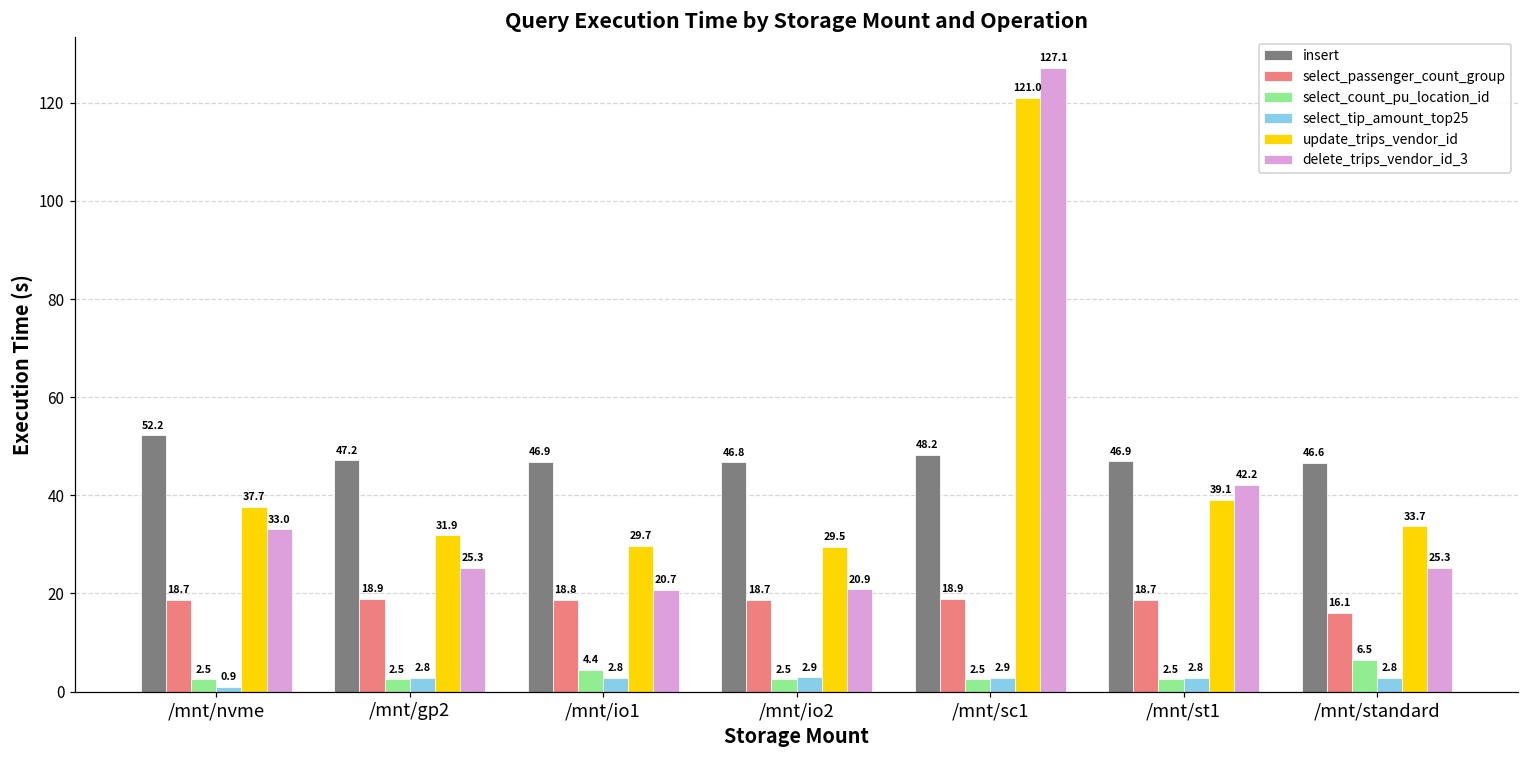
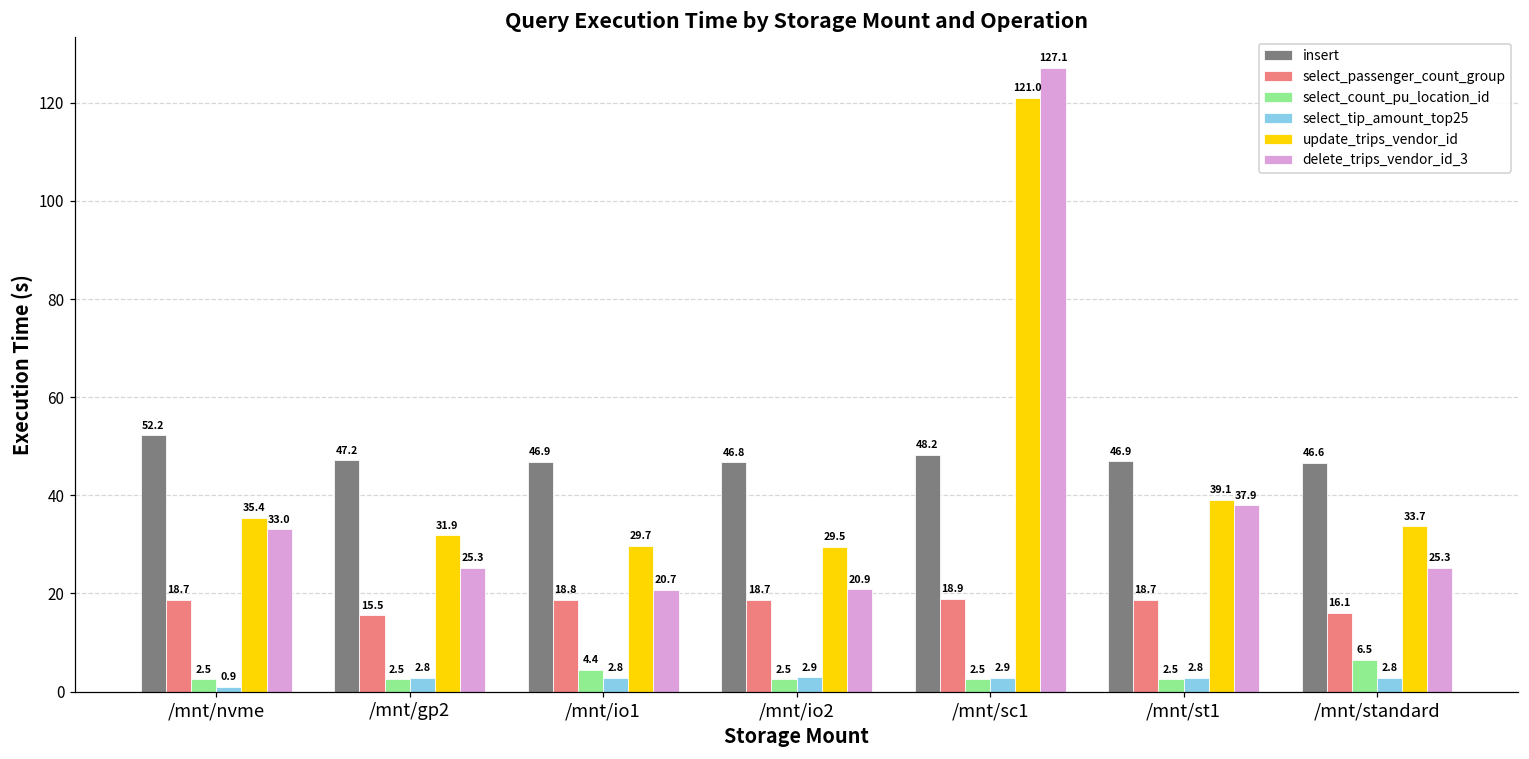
  {
    "insert": {
      "/mnt/nvme": 52.2,
      "/mnt/gp2": 47.2,
      "/mnt/io1": 46.9,
      "/mnt/io2": 46.8,
      "/mnt/sc1": 48.2,
      "/mnt/st1": 46.9,
      "/mnt/standard": 46.6
    },
    "select_passenger_count_group": {
      "/mnt/nvme": 18.7,
-     "/mnt/gp2": 18.9,
+     "/mnt/gp2": 15.5,
      "/mnt/io1": 18.8,
      "/mnt/io2": 18.7,
      "/mnt/sc1": 18.9,
      "/mnt/st1": 18.7,
      "/mnt/standard": 16.1
    },
    "select_count_pu_location_id": {
      "/mnt/nvme": 2.5,
      "/mnt/gp2": 2.5,
      "/mnt/io1": 4.4,
      "/mnt/io2": 2.5,
      "/mnt/sc1": 2.5,
      "/mnt/st1": 2.5,
      "/mnt/standard": 6.5
    },
    "select_tip_amount_top25": {
      "/mnt/nvme": 0.9,
      "/mnt/gp2": 2.8,
      "/mnt/io1": 2.8,
      "/mnt/io2": 2.9,
      "/mnt/sc1": 2.9,
      "/mnt/st1": 2.8,
      "/mnt/standard": 2.8
    },
    "update_trips_vendor_id": {
-     "/mnt/nvme": 37.7,
+     "/mnt/nvme": 35.4,
      "/mnt/gp2": 31.9,
      "/mnt/io1": 29.7,
      "/mnt/io2": 29.5,
      "/mnt/sc1": 121.0,
      "/mnt/st1": 39.1,
      "/mnt/standard": 33.7
    },
    "delete_trips_vendor_id_3": {
      "/mnt/nvme": 33.0,
      "/mnt/gp2": 25.3,
      "/mnt/io1": 20.7,
      "/mnt/io2": 20.9,
      "/mnt/sc1": 127.1,
-     "/mnt/st1": 42.2,
+     "/mnt/st1": 37.9,
      "/mnt/standard": 25.3
    }
  }
